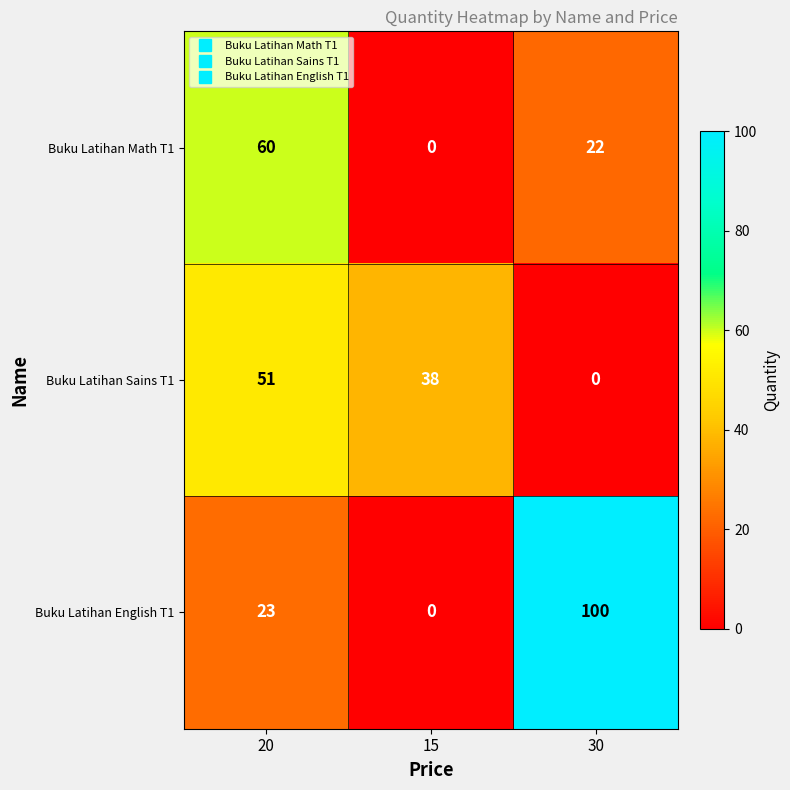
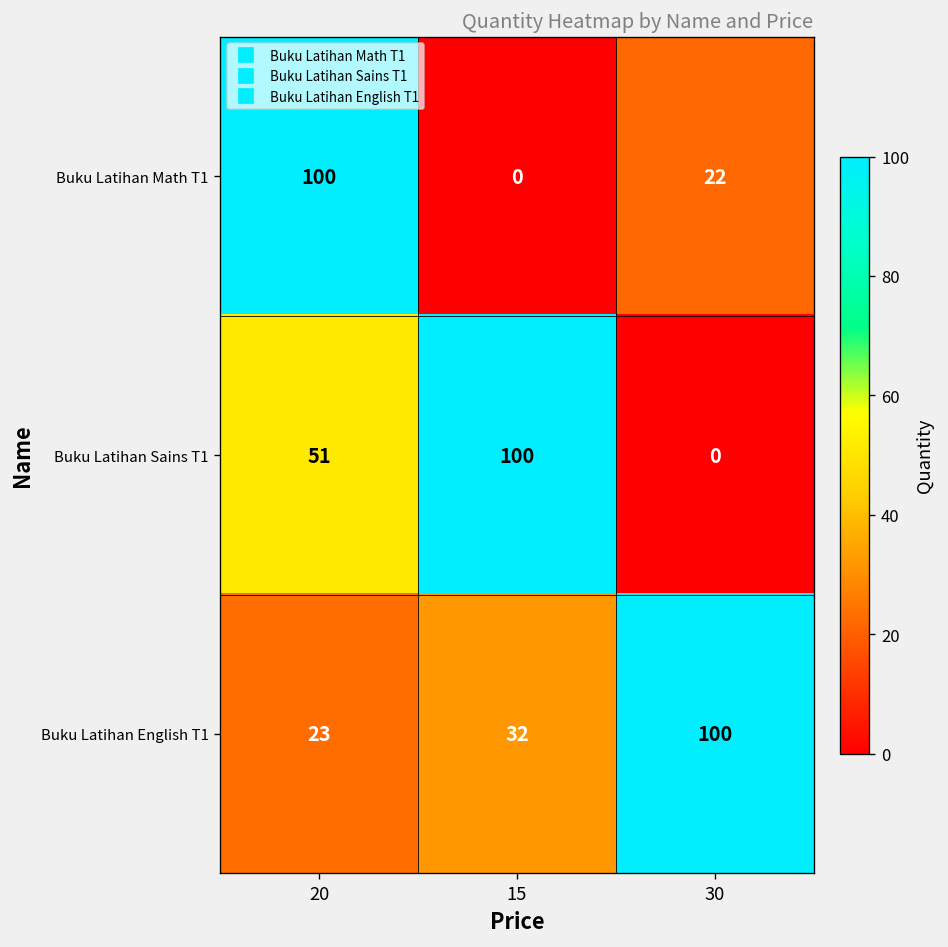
  {
    "Buku Latihan Math T1": {
-     "20": 60,
+     "20": 100,
      "15": 0,
      "30": 22
    },
    "Buku Latihan Sains T1": {
      "20": 51,
-     "15": 38,
+     "15": 100,
      "30": 0
    },
    "Buku Latihan English T1": {
      "20": 23,
-     "15": 0,
+     "15": 32,
      "30": 100
    }
  }
